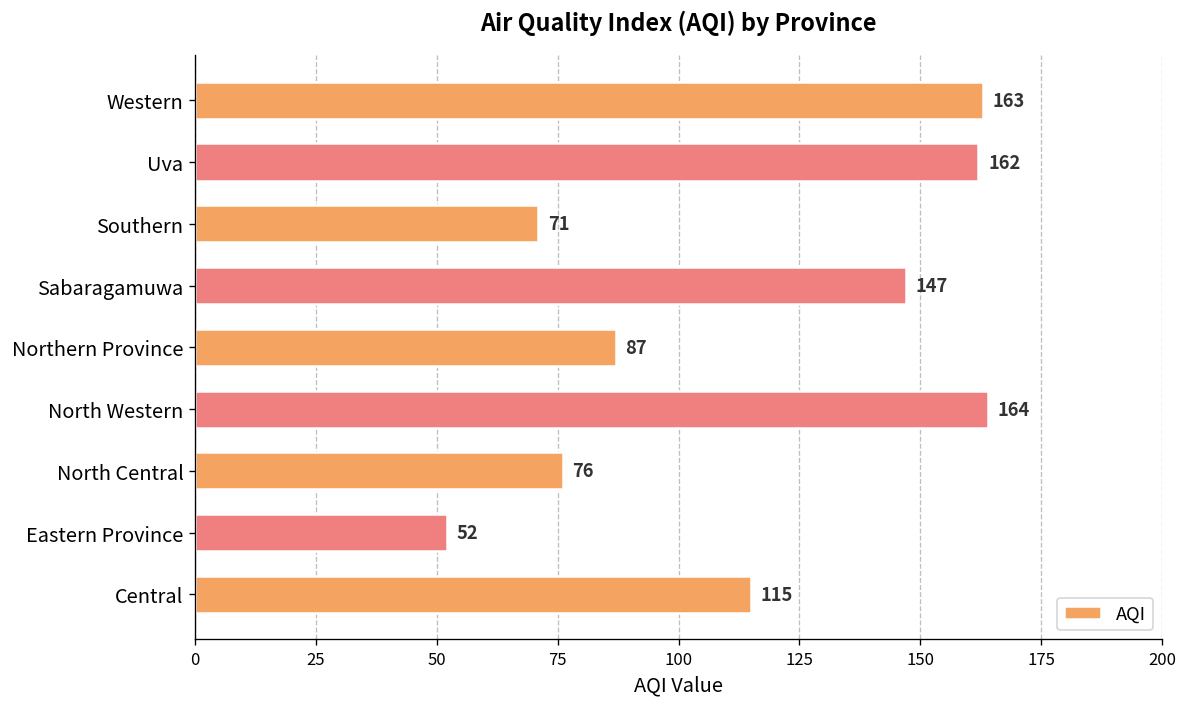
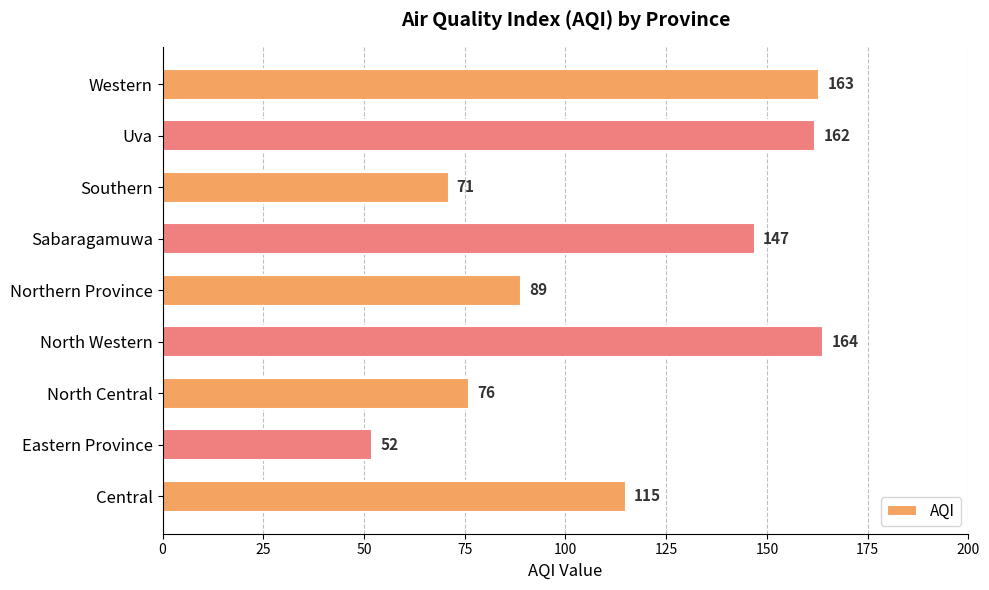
  {
    "Western": 163,
    "Uva": 162,
    "Southern": 71,
    "Sabaragamuwa": 147,
-   "Northern Province": 87,
+   "Northern Province": 89,
    "North Western": 164,
    "North Central": 76,
    "Eastern Province": 52,
    "Central": 115
  }
